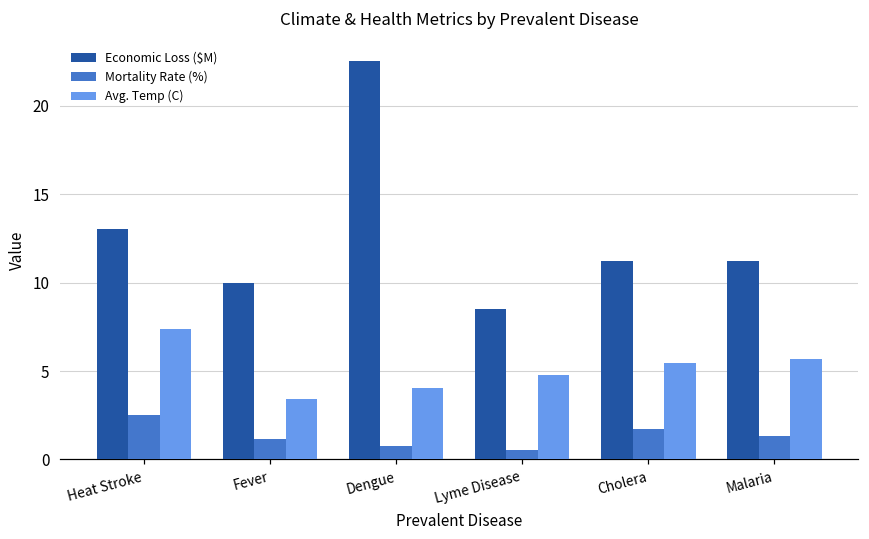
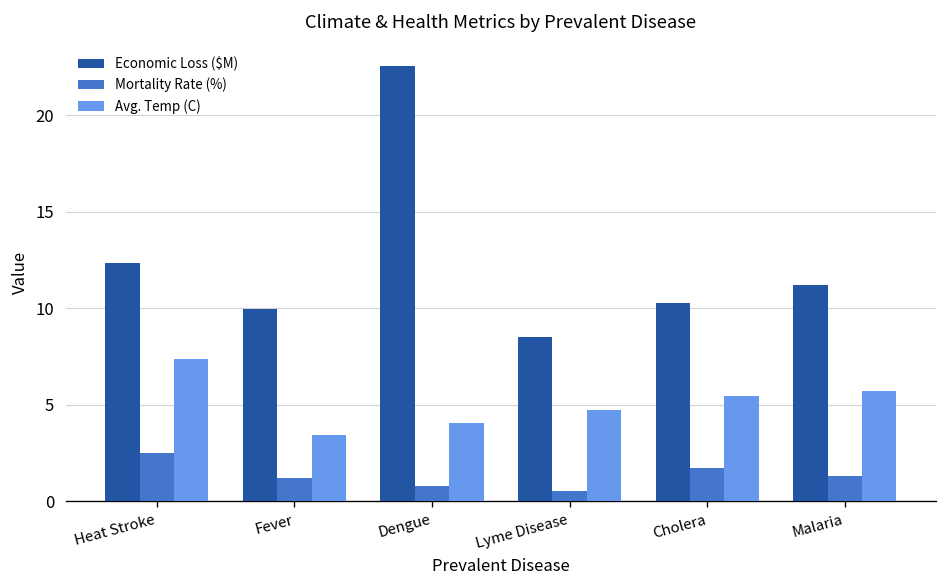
  {
    "Economic Loss ($M)": {
-     "Heat Stroke": 13.0,
+     "Heat Stroke": 12.4,
      "Fever": 10.0,
      "Dengue": 22.6,
      "Lyme Disease": 8.5,
-     "Cholera": 11.2,
+     "Cholera": 10.3,
      "Malaria": 11.2
    }
  }
